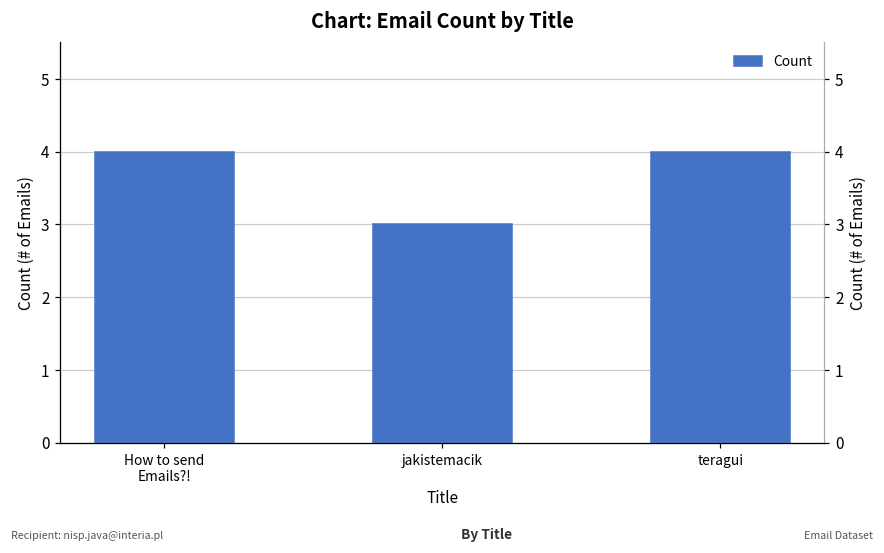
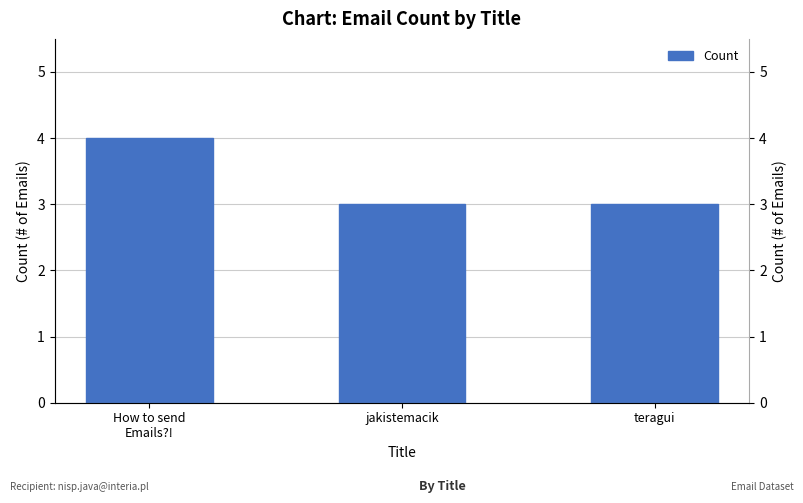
  {
    "How to send Emails?!": 4,
    "jakistemacik": 3,
-   "teragui": 4
+   "teragui": 3
  }
